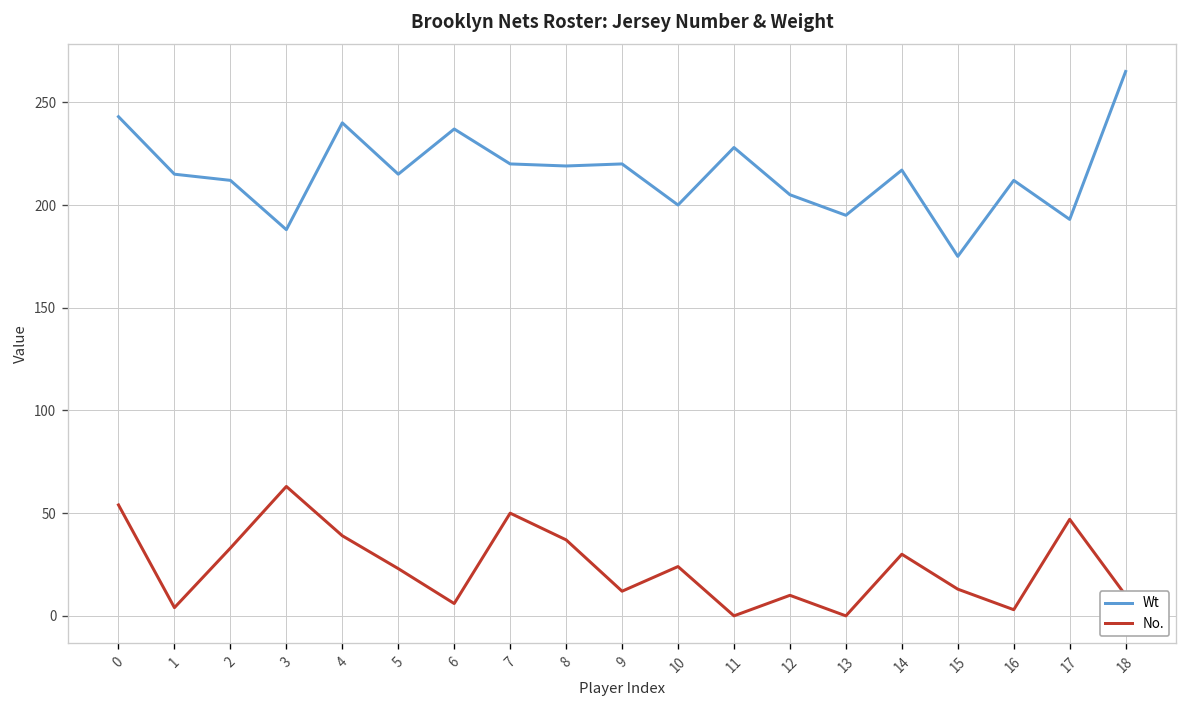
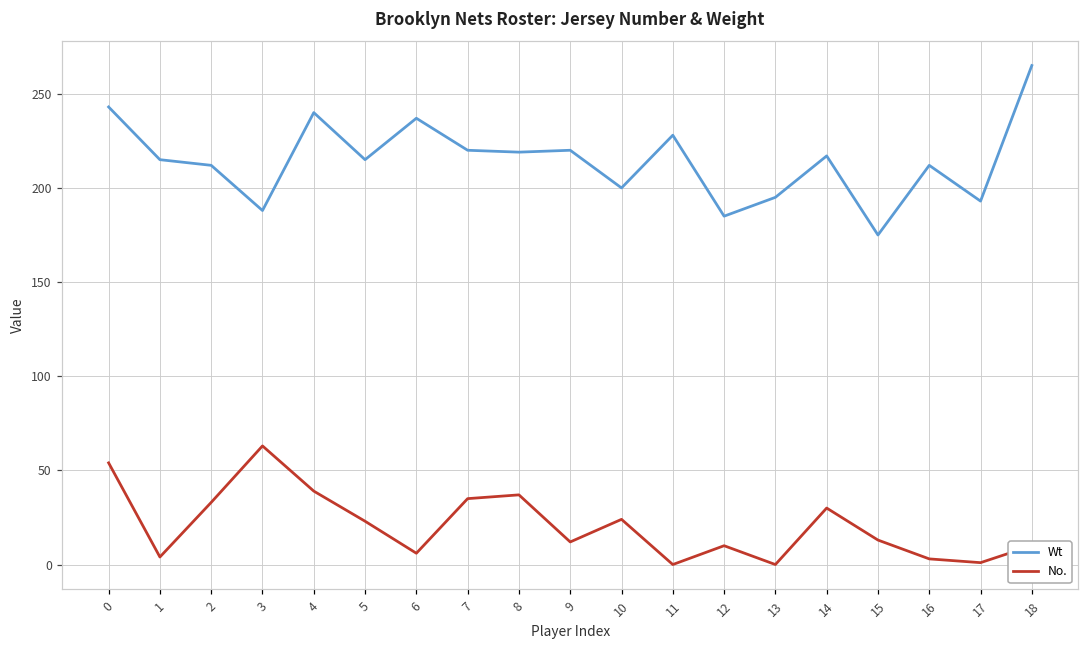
  {
    "Wt": {
      "0": 243,
      "1": 215,
      "2": 212,
      "3": 188,
      "4": 240,
      "5": 215,
      "6": 237,
      "7": 220,
      "8": 219,
      "9": 220,
      "10": 200,
      "11": 228,
-     "12": 205,
+     "12": 185,
      "13": 195,
      "14": 217,
      "15": 175,
      "16": 212,
      "17": 193,
      "18": 265
    },
    "No.": {
      "0": 54,
      "1": 4,
      "2": 33,
      "3": 63,
      "4": 39,
      "5": 23,
      "6": 6,
-     "7": 50,
+     "7": 35,
      "8": 37,
      "9": 12,
      "10": 24,
      "11": 0,
      "12": 10,
      "13": 0,
      "14": 30,
      "15": 13,
      "16": 3,
-     "17": 47
+     "17": 1
    }
  }
